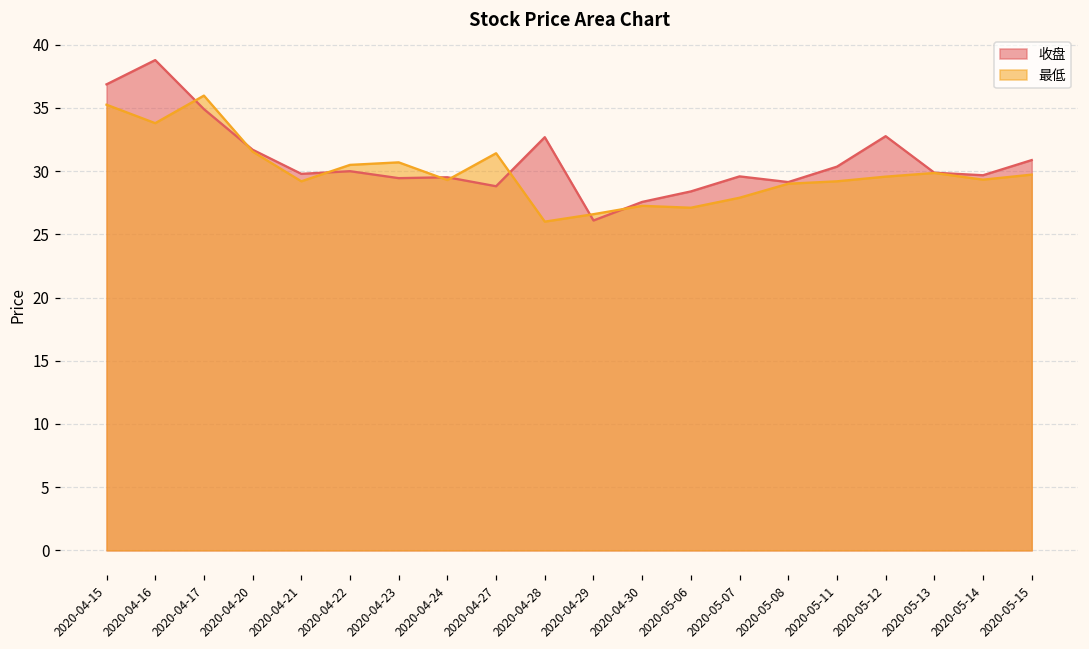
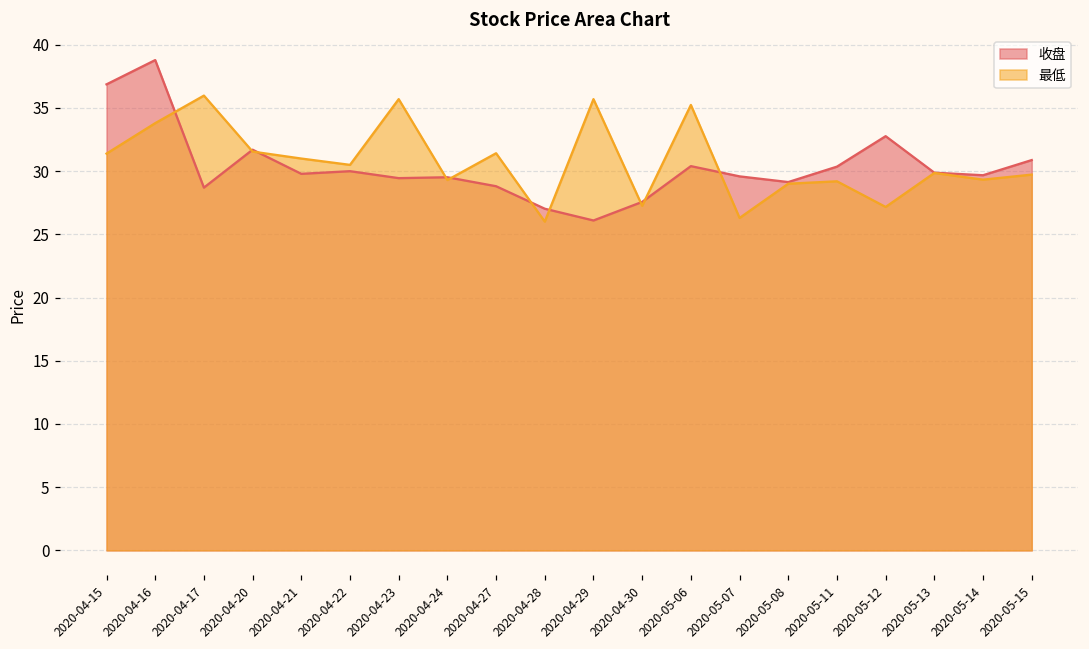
  {
    "收盘": {
      "2020-04-15": 36.9,
      "2020-04-16": 38.8,
-     "2020-04-17": 34.9,
+     "2020-04-17": 28.7,
      "2020-04-21": 29.8,
      "2020-04-22": 30.0,
      "2020-04-23": 29.5,
      "2020-04-24": 29.5,
      "2020-04-27": 28.8,
-     "2020-04-28": 32.7,
+     "2020-04-28": 27.0,
      "2020-04-29": 26.1,
      "2020-04-30": 27.6,
-     "2020-05-06": 28.4,
+     "2020-05-06": 30.4,
      "2020-05-07": 29.6,
      "2020-05-11": 30.4,
      "2020-05-12": 32.8,
      "2020-05-14": 29.7,
      "2020-05-15": 30.9
    },
    "最低": {
-     "2020-04-15": 35.3,
+     "2020-04-15": 31.4,
      "2020-04-16": 33.8,
      "2020-04-17": 36.0,
-     "2020-04-21": 29.2,
+     "2020-04-21": 31.0,
      "2020-04-22": 30.5,
-     "2020-04-23": 30.7,
+     "2020-04-23": 35.7,
      "2020-04-24": 29.3,
      "2020-04-27": 31.4,
      "2020-04-28": 26.0,
-     "2020-04-29": 26.6,
+     "2020-04-29": 35.7,
      "2020-04-30": 27.3,
-     "2020-05-06": 27.1,
-     "2020-05-07": 27.9,
+     "2020-05-06": 35.2,
+     "2020-05-07": 26.3,
      "2020-05-11": 29.2,
-     "2020-05-12": 29.6,
+     "2020-05-12": 27.2,
      "2020-05-14": 29.3,
      "2020-05-15": 29.7
    }
  }
